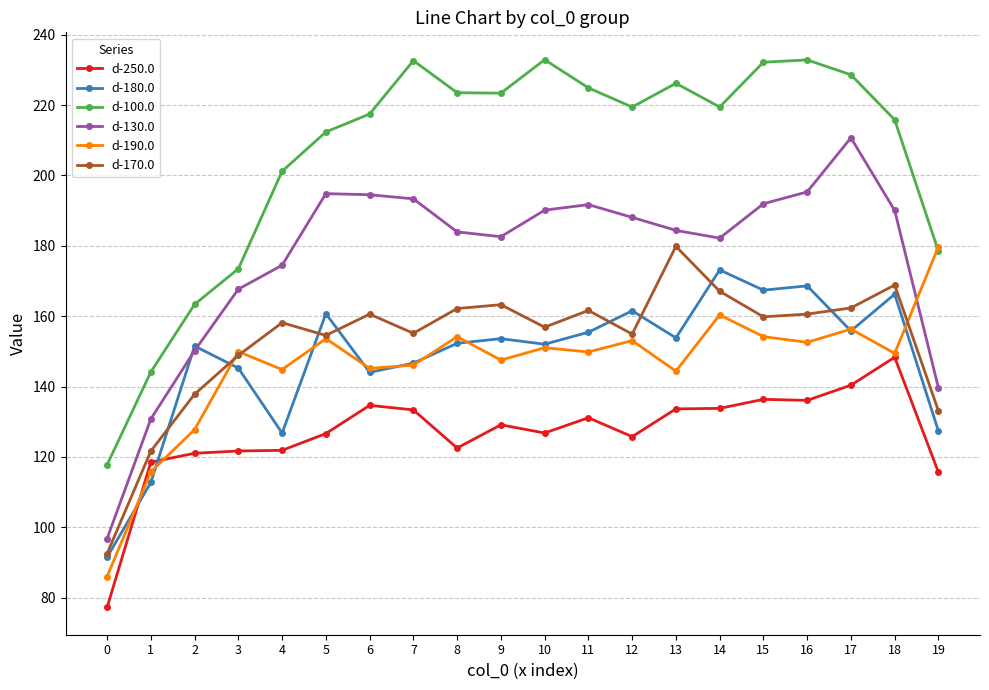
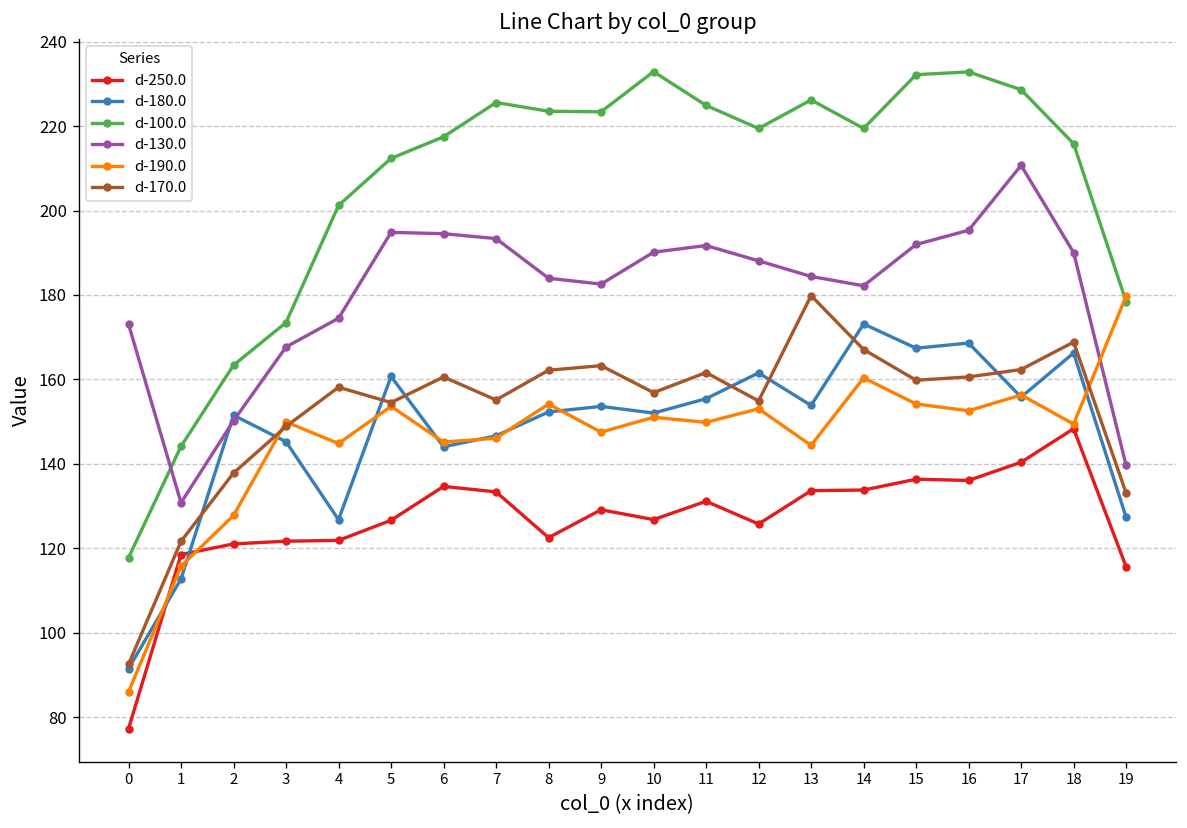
  {
    "d-250.0": {
      "0": 77,
      "1": 119,
      "2": 121,
      "3": 122,
      "4": 122,
      "5": 127,
      "6": 135,
      "7": 133,
      "8": 123,
      "9": 129,
      "10": 127,
      "11": 131,
      "12": 126,
      "13": 134,
      "14": 134,
      "15": 136,
      "16": 136,
      "17": 140,
      "18": 148,
      "19": 116
    },
    "d-180.0": {
      "0": 92,
      "1": 113,
      "2": 152,
      "3": 145,
      "4": 127,
      "5": 161,
      "6": 144,
      "8": 152,
      "9": 154,
      "10": 152,
      "11": 155,
      "12": 162,
      "13": 154,
      "14": 173,
      "15": 167,
      "16": 169,
      "18": 166,
      "19": 127
    },
    "d-100.0": {
      "0": 118,
      "1": 144,
      "2": 163,
      "3": 173,
      "4": 201,
      "5": 212,
      "6": 217,
-     "7": 233,
+     "7": 226,
      "8": 224,
      "9": 223,
      "10": 233,
      "11": 225,
      "12": 219,
      "13": 226,
      "14": 219,
      "15": 232,
      "16": 233,
      "17": 229,
      "18": 216,
      "19": 178
    },
    "d-130.0": {
-     "0": 97,
+     "0": 173,
      "1": 131,
      "2": 150,
      "3": 168,
      "4": 174,
      "5": 195,
      "6": 195,
      "7": 193,
      "8": 184,
      "9": 183,
      "10": 190,
      "11": 192,
      "12": 188,
      "13": 184,
      "14": 182,
      "15": 192,
      "16": 195,
      "17": 211,
      "18": 190,
      "19": 140
    },
    "d-190.0": {
      "0": 86,
      "1": 116,
      "2": 128,
      "3": 150,
      "4": 145,
      "5": 154,
      "6": 145,
      "8": 154,
      "9": 148,
      "10": 151,
      "11": 150,
      "12": 153,
      "13": 144,
      "14": 160,
      "15": 154,
      "16": 153,
      "18": 149,
      "19": 180
    },
    "d-170.0": {
      "0": 93,
      "1": 122,
      "2": 138,
      "3": 149,
      "4": 158,
      "5": 155,
      "6": 161,
      "7": 155,
      "8": 162,
      "9": 163,
      "10": 157,
      "11": 162,
      "12": 155,
      "13": 180,
      "14": 167,
      "15": 160,
      "16": 161,
      "17": 162,
      "18": 169,
      "19": 133
    }
  }
